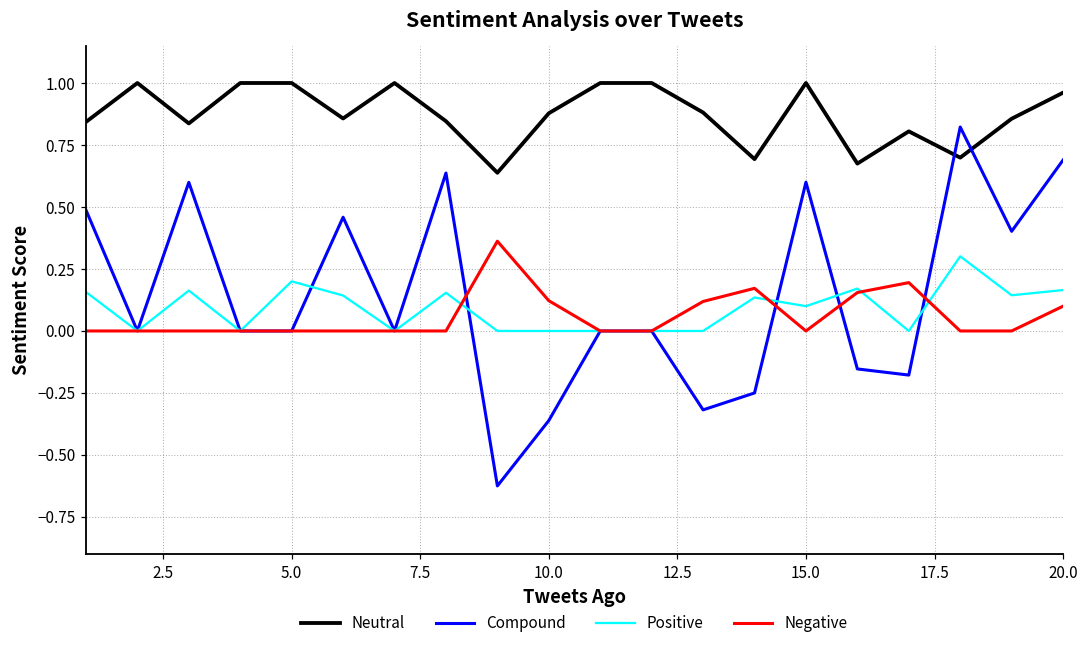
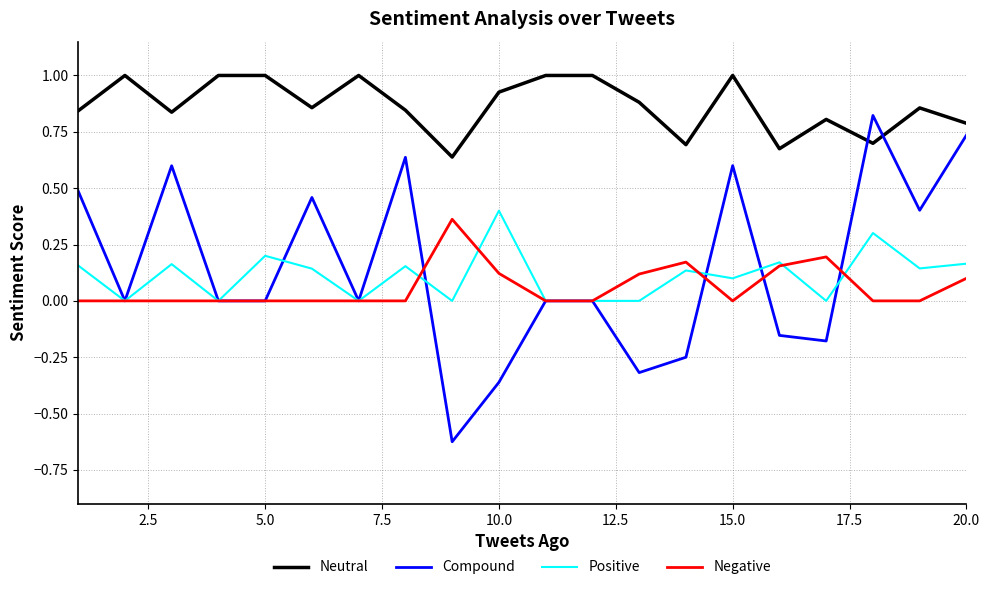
  {
    "Neutral": {
      "5.0": 1.00,
-     "10.0": 0.88,
+     "10.0": 0.93,
      "15.0": 1.00,
-     "20.0": 0.96
+     "20.0": 0.79
    },
    "Compound": {
      "10.0": -0.36,
      "15.0": 0.60,
-     "20.0": 0.69
+     "20.0": 0.74
    },
    "Positive": {
      "5.0": 0.2,
-     "10.0": 0.0,
+     "10.0": 0.4,
      "15.0": 0.1,
      "20.0": 0.17
    },
    "Negative": {
      "10.0": 0.12,
      "15.0": 0.00,
      "20.0": 0.10
    }
  }
